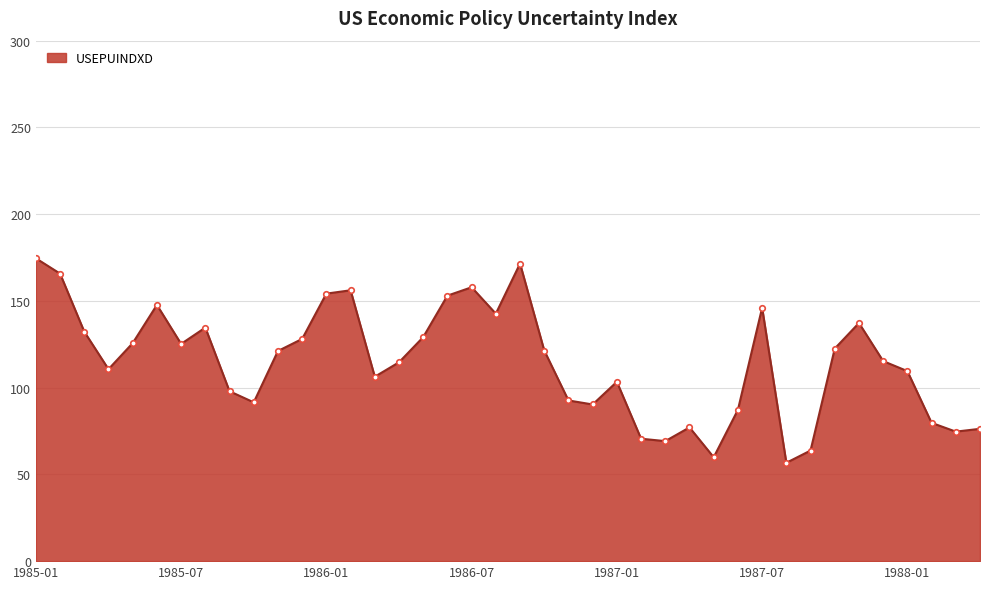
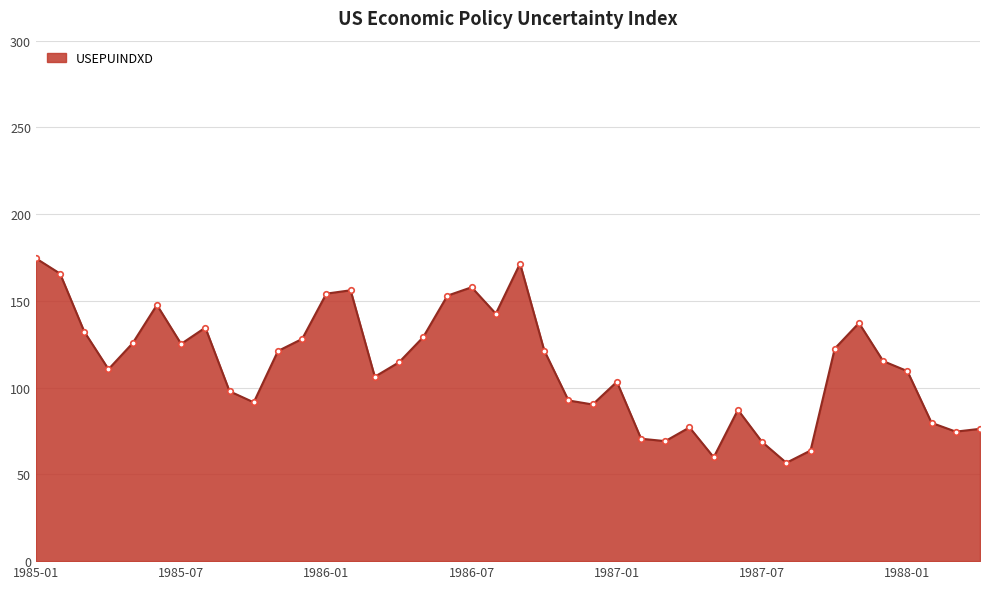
  {
    "1985-01": 175,
    "1985-07": 125,
    "1986-01": 154,
    "1986-07": 158,
    "1987-01": 103,
-   "1987-07": 146,
+   "1987-07": 69,
    "1988-01": 110
  }
